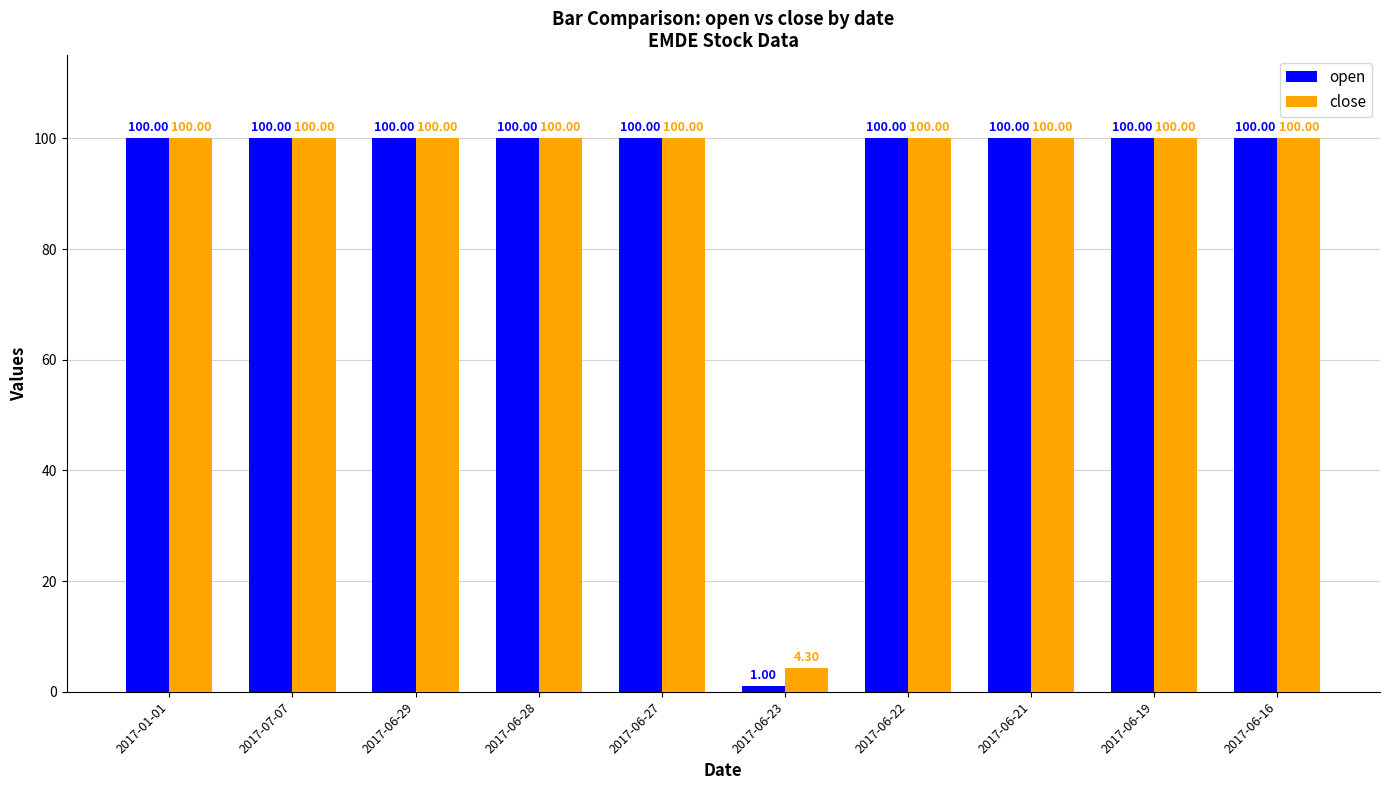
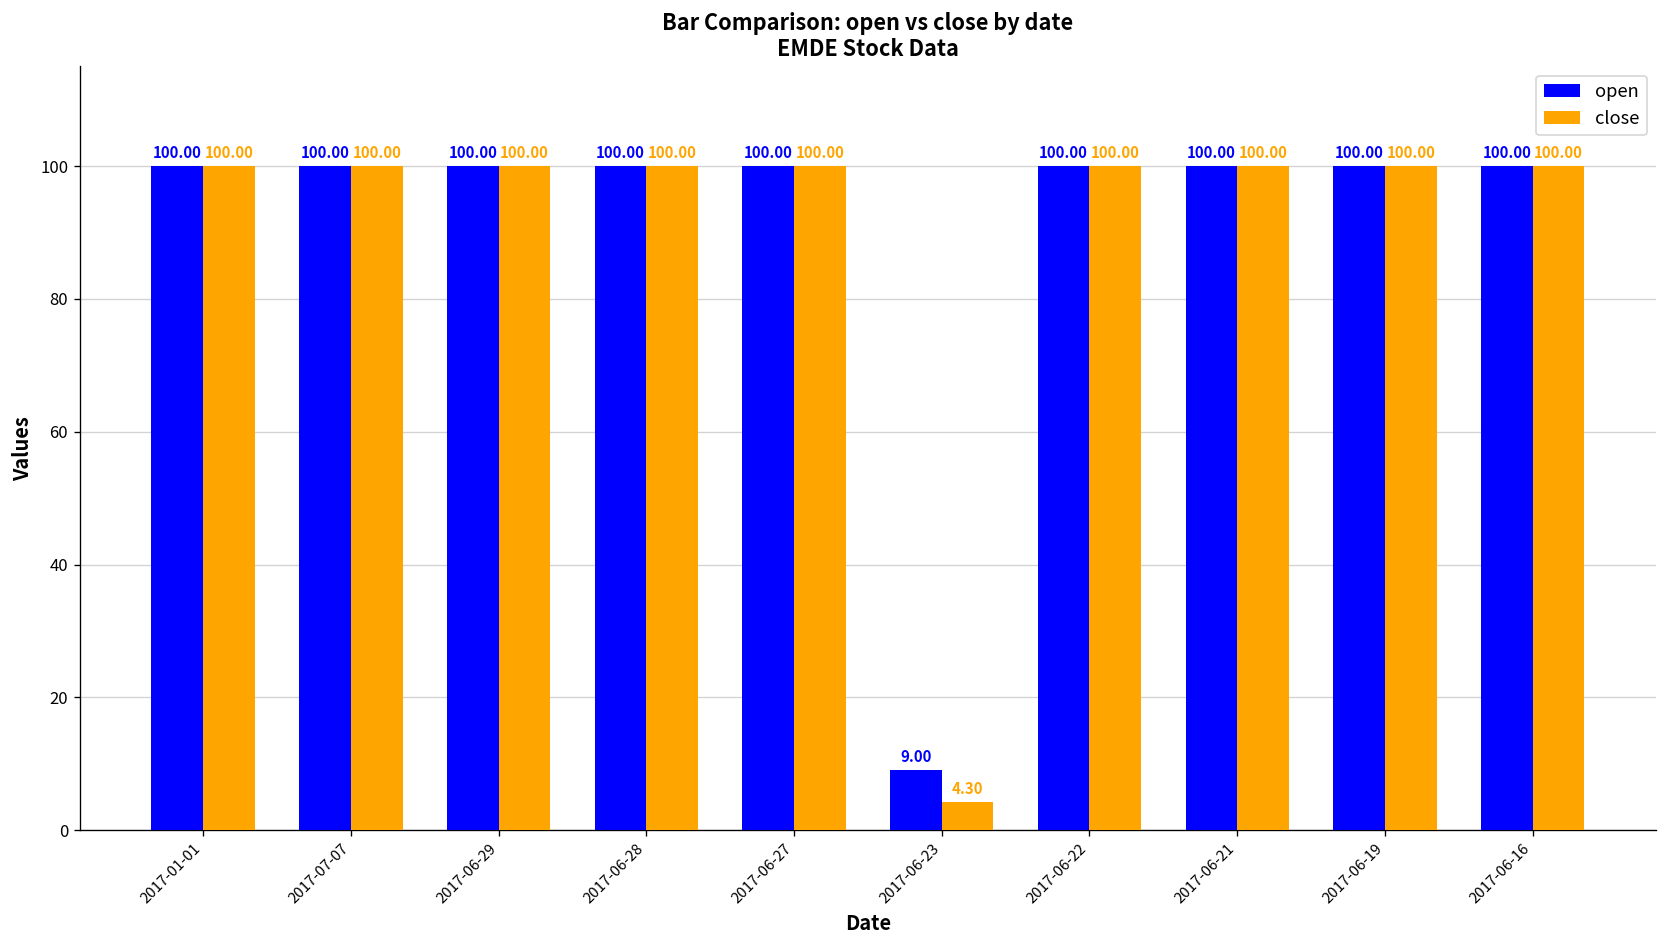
  {
    "open": {
      "2017-01-01": 100.00,
      "2017-07-07": 100.00,
      "2017-06-29": 100.00,
      "2017-06-28": 100.00,
      "2017-06-27": 100.00,
-     "2017-06-23": 1.00,
+     "2017-06-23": 9.00,
      "2017-06-22": 100.00,
      "2017-06-21": 100.00,
      "2017-06-19": 100.00,
      "2017-06-16": 100.00
    },
    "close": {
      "2017-01-01": 100.00,
      "2017-07-07": 100.00,
      "2017-06-29": 100.00,
      "2017-06-28": 100.00,
      "2017-06-27": 100.00,
      "2017-06-23": 4.30,
      "2017-06-22": 100.00,
      "2017-06-21": 100.00,
      "2017-06-19": 100.00,
      "2017-06-16": 100.00
    }
  }
